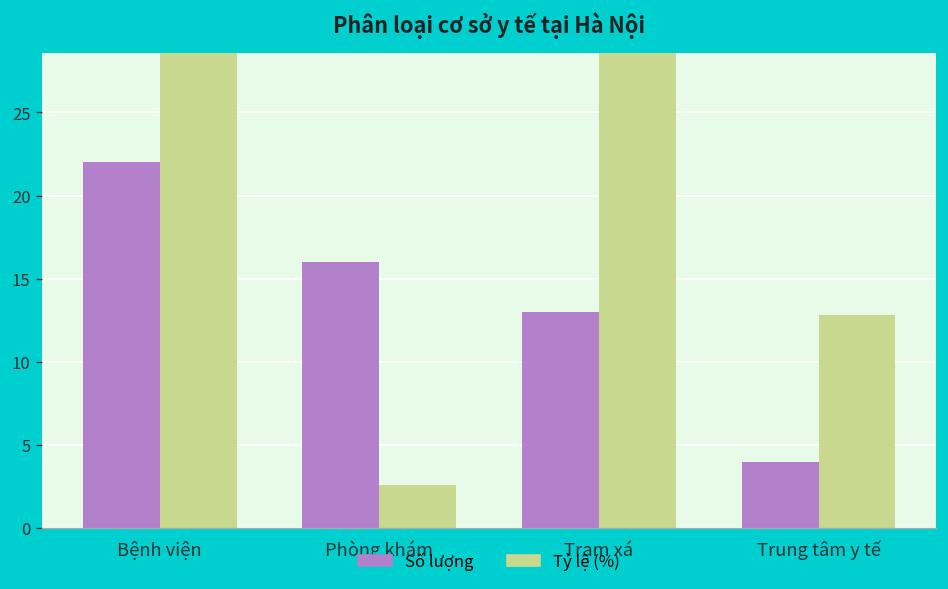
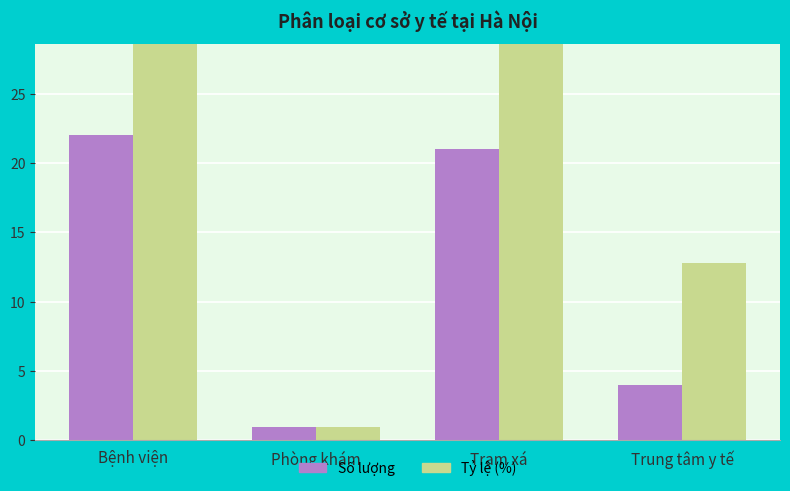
  {
    "Số lượng": {
      "Bệnh viện": 22,
-     "Phòng khám": 16,
-     "Trạm xá": 13,
+     "Phòng khám": 1,
+     "Trạm xá": 21,
      "Trung tâm y tế": 4
    },
    "Tỷ lệ (%)": {
-     "Phòng khám": 2.6,
+     "Phòng khám": 1.0,
      "Trung tâm y tế": 12.8
    }
  }
